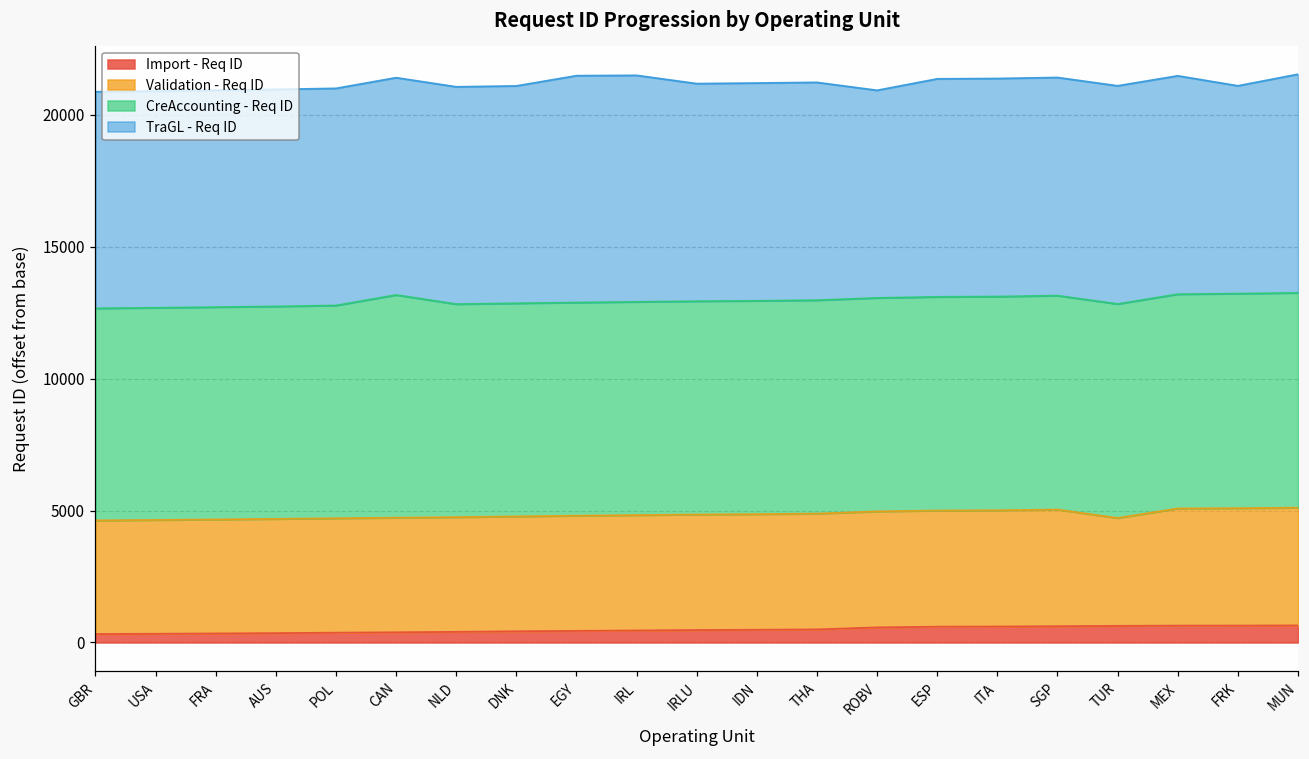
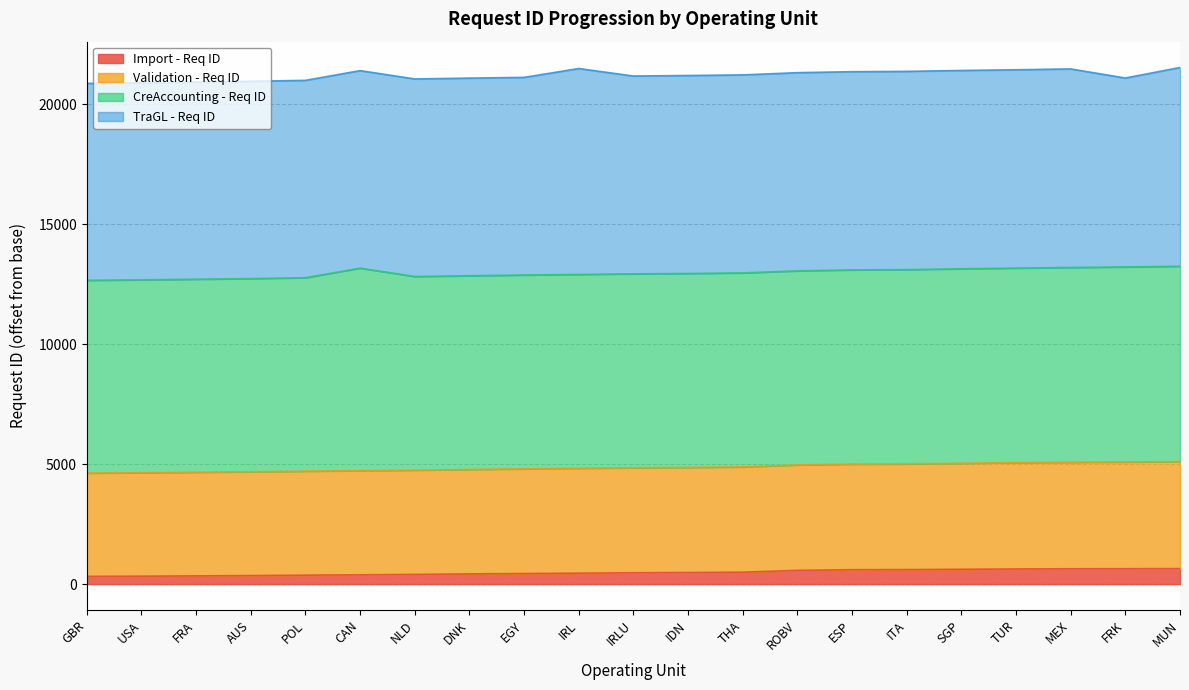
  {
    "Import - Req ID": {
      "GBR": 300,
      "USA": 300,
      "FRA": 300,
      "AUS": 400,
      "POL": 400,
      "CAN": 400,
      "NLD": 400,
      "DNK": 400,
      "EGY": 400,
      "IRL": 500,
      "IRLU": 500,
      "IDN": 500,
      "THA": 500,
      "ROBV": 600,
      "ESP": 600,
      "ITA": 600,
      "SGP": 600,
      "TUR": 600,
      "MEX": 600,
      "FRK": 600,
      "MUN": 600
    },
    "Validation - Req ID": {
      "GBR": 4300,
      "USA": 4300,
      "FRA": 4300,
      "AUS": 4300,
      "POL": 4300,
      "CAN": 4300,
      "NLD": 4300,
      "DNK": 4400,
      "EGY": 4400,
      "IRL": 4400,
      "IRLU": 4400,
      "IDN": 4400,
      "THA": 4400,
      "ROBV": 4400,
      "ESP": 4400,
      "ITA": 4400,
      "SGP": 4400,
-     "TUR": 4100,
+     "TUR": 4400,
      "MEX": 4400,
      "FRK": 4400,
      "MUN": 4500
    },
    "CreAccounting - Req ID": {
      "GBR": 8000,
      "USA": 8000,
      "FRA": 8000,
      "AUS": 8000,
      "POL": 8100,
      "CAN": 8400,
      "NLD": 8100,
      "DNK": 8100,
      "EGY": 8100,
      "IRL": 8100,
      "IRLU": 8100,
      "IDN": 8100,
      "THA": 8100,
      "ROBV": 8100,
      "ESP": 8100,
      "ITA": 8100,
      "SGP": 8100,
      "TUR": 8100,
      "MEX": 8100,
      "FRK": 8100,
      "MUN": 8100
    },
    "TraGL - Req ID": {
      "GBR": 8200,
      "POL": 8200,
      "CAN": 8200,
      "NLD": 8200,
      "DNK": 8200,
-     "EGY": 8600,
+     "EGY": 8200,
      "IRL": 8600,
      "IRLU": 8200,
      "IDN": 8300,
      "THA": 8300,
-     "ROBV": 7900,
+     "ROBV": 8300,
      "ESP": 8300,
      "ITA": 8300,
      "SGP": 8300,
      "TUR": 8300,
      "MEX": 8300,
      "FRK": 7900,
      "MUN": 8300
    }
  }
